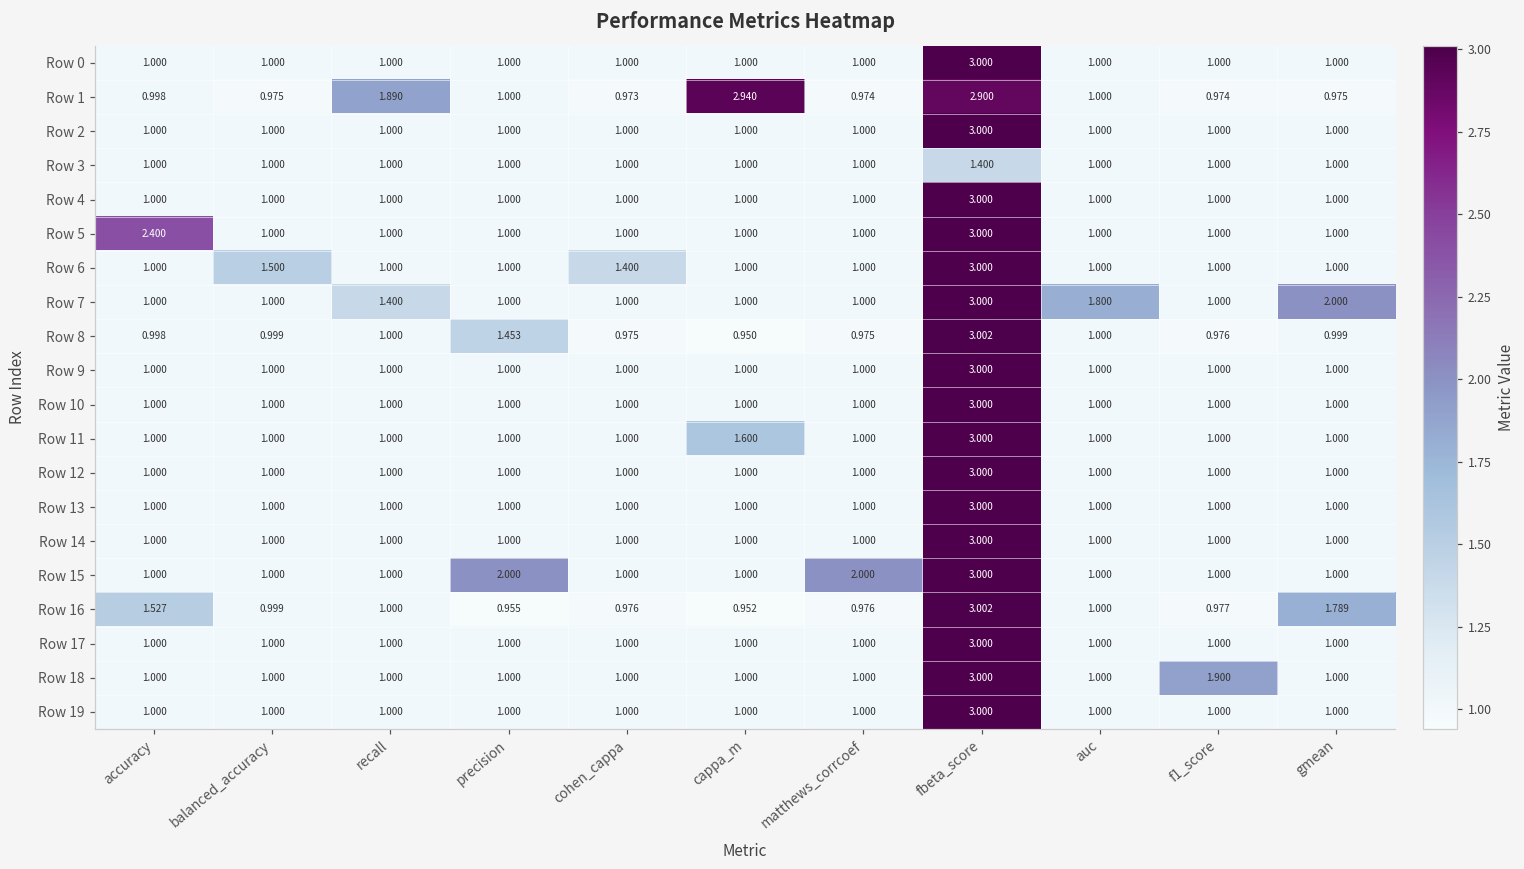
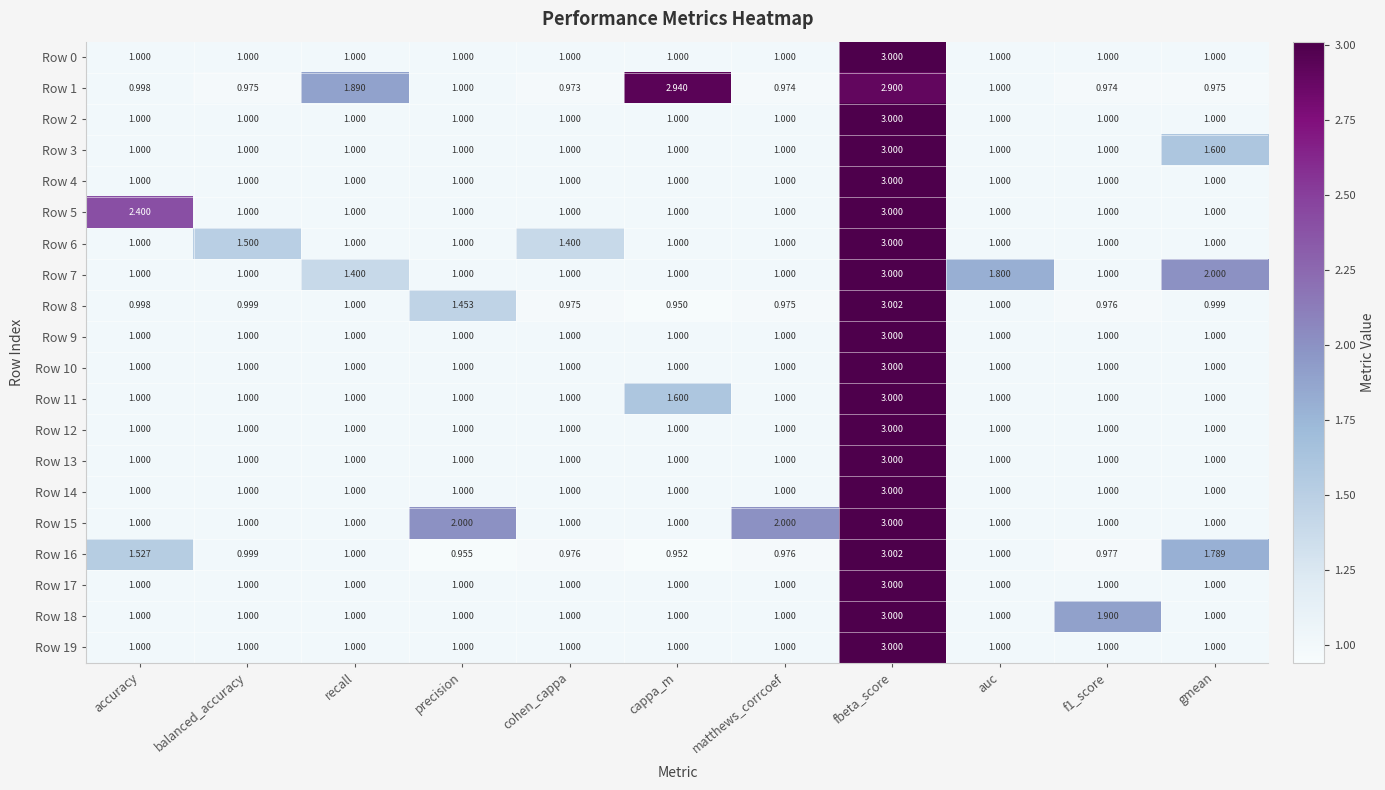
  {
    "Row 3": {
      "accuracy": 1.000,
      "balanced_accuracy": 1.000,
      "recall": 1.000,
      "precision": 1.000,
      "cohen_cappa": 1.000,
      "cappa_m": 1.000,
      "matthews_corrcoef": 1.000,
-     "fbeta_score": 1.400,
+     "fbeta_score": 3.000,
      "auc": 1.000,
      "f1_score": 1.000,
-     "gmean": 1.000
+     "gmean": 1.600
    }
  }
